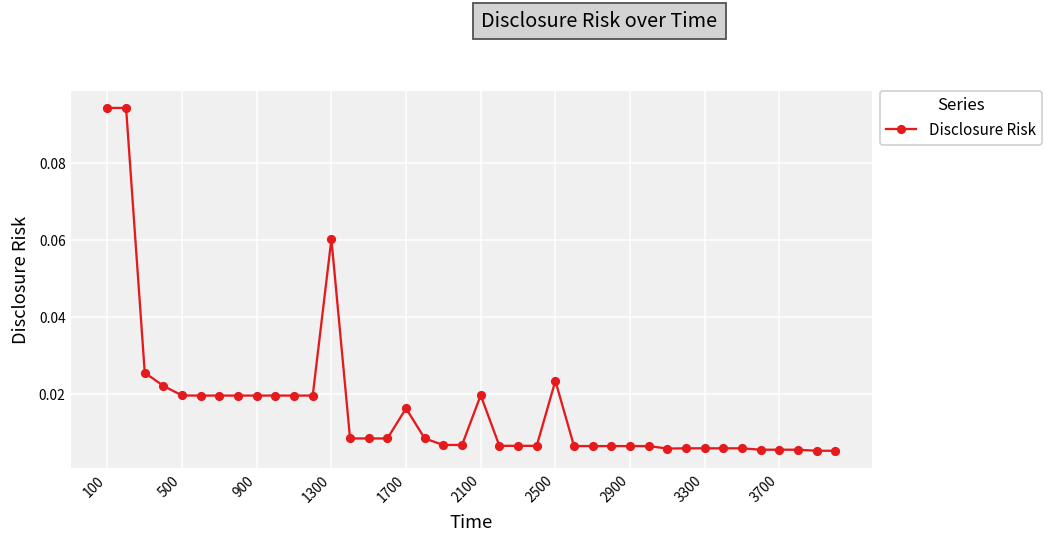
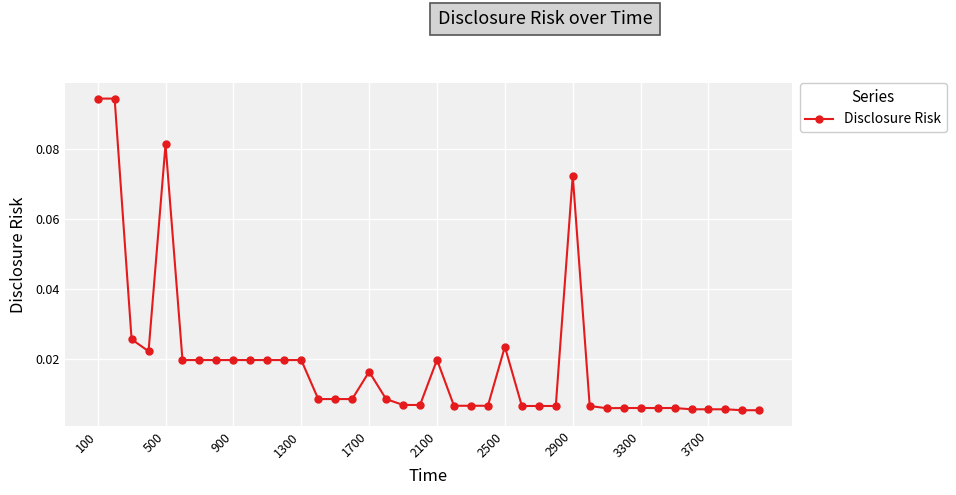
  {
    "100": 0.094,
-   "500": 0.020,
+   "500": 0.081,
    "900": 0.020,
-   "1300": 0.060,
+   "1300": 0.020,
    "1700": 0.016,
    "2100": 0.020,
    "2500": 0.024,
-   "2900": 0.007,
+   "2900": 0.072,
    "3300": 0.006,
    "3700": 0.006
  }
